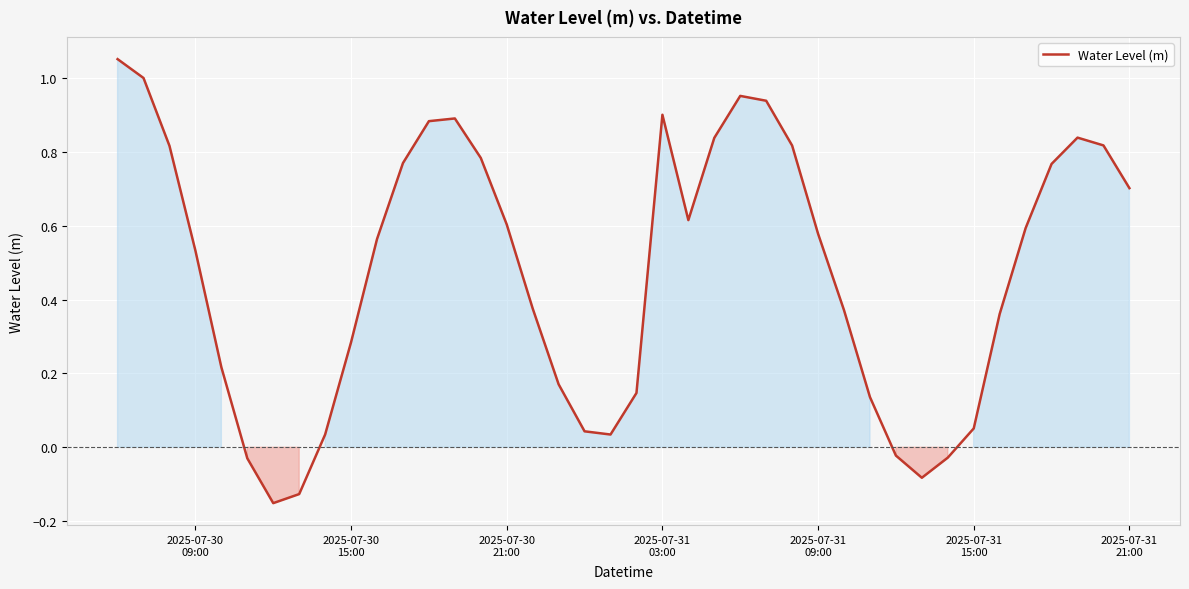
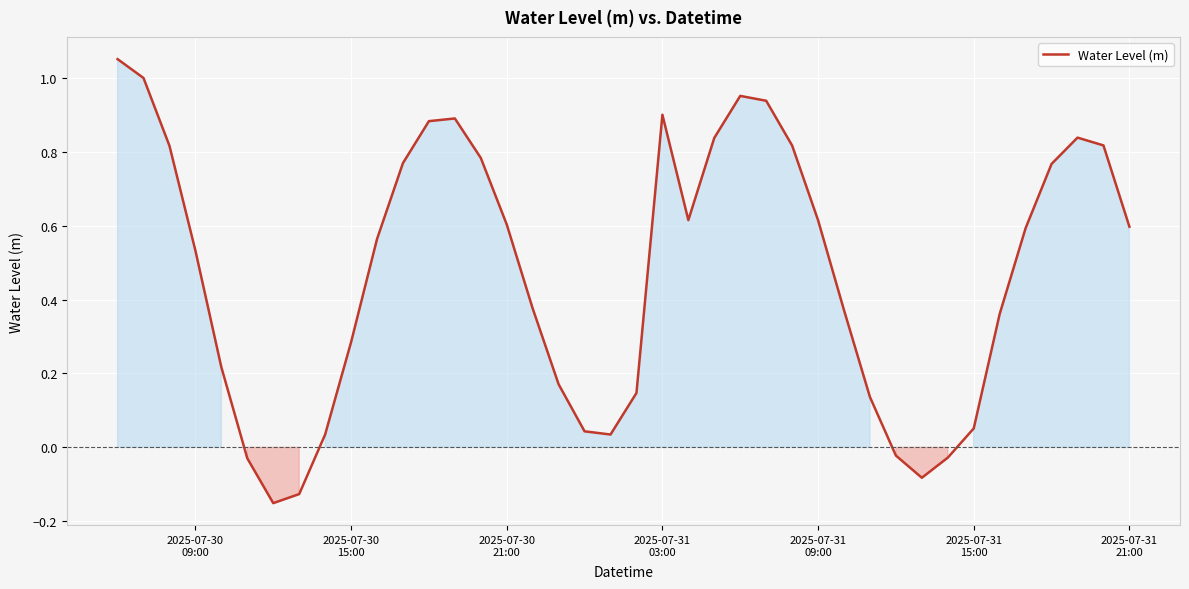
  {
    "2025-07-30 09:00": 0.53,
    "2025-07-30 15:00": 0.28,
    "2025-07-30 21:00": 0.60,
    "2025-07-31 03:00": 0.90,
-   "2025-07-31 09:00": 0.58,
+   "2025-07-31 09:00": 0.61,
    "2025-07-31 15:00": 0.05,
-   "2025-07-31 21:00": 0.70
+   "2025-07-31 21:00": 0.60
  }
